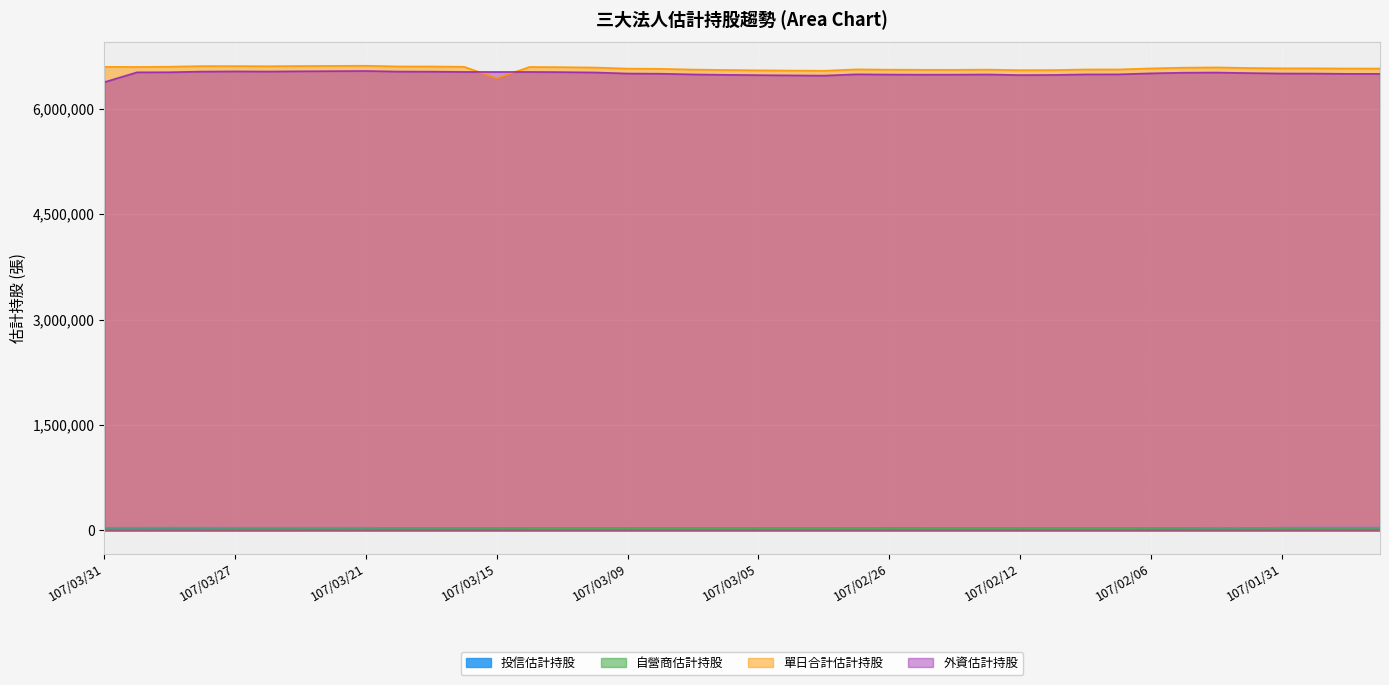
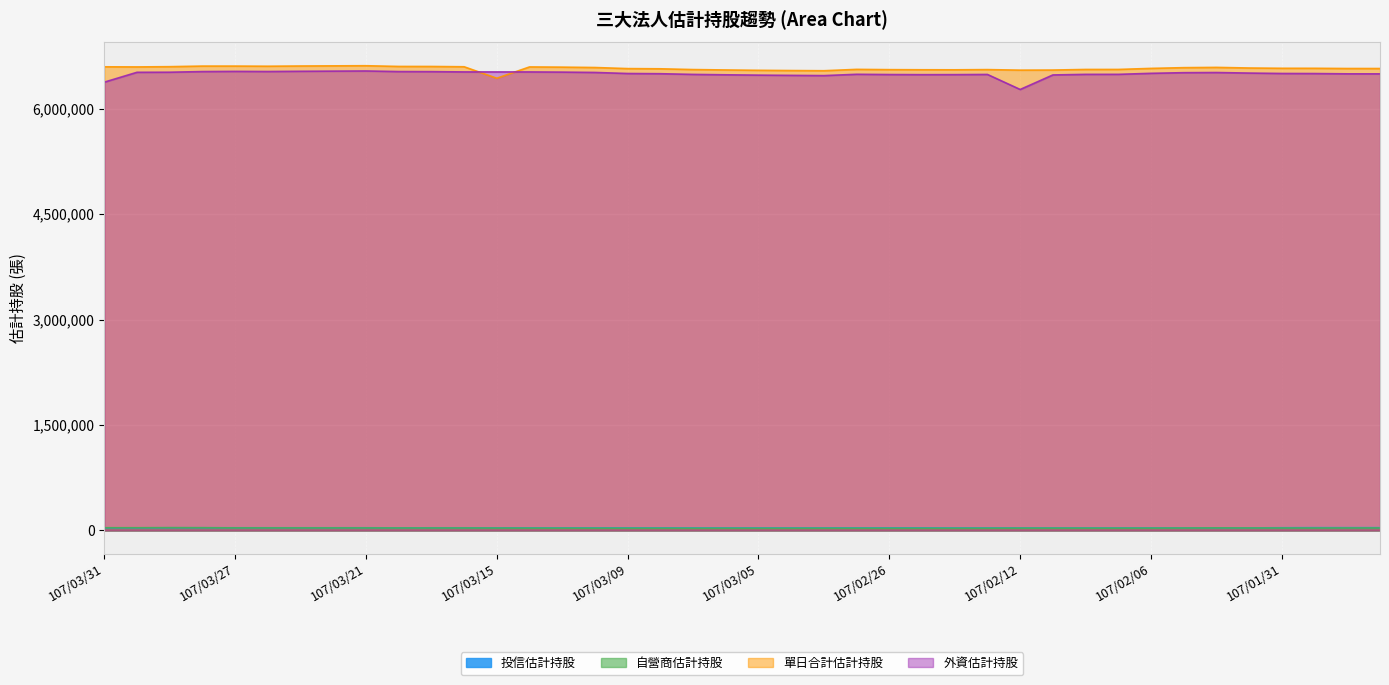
  {
    "自營商估計持股": {
      "107/03/31": "0",
      "107/03/27": "0",
      "107/03/21": "0",
      "107/03/15": "0",
      "107/03/09": "0",
      "107/03/05": "0",
      "107/02/26": "0",
      "107/02/12": "0",
      "107/02/06": "0",
      "107/01/31": "0"
    },
    "單日合計估計持股": {
      "107/03/31": "6,600,000",
      "107/03/27": "6,600,000",
      "107/03/21": "6,600,000",
      "107/03/15": "6,400,000",
      "107/03/09": "6,600,000",
      "107/03/05": "6,500,000",
      "107/02/26": "6,600,000",
      "107/02/12": "6,500,000",
      "107/02/06": "6,600,000",
      "107/01/31": "6,600,000"
    },
    "外資估計持股": {
      "107/03/31": "6,400,000",
      "107/03/27": "6,500,000",
      "107/03/21": "6,500,000",
      "107/03/15": "6,500,000",
      "107/03/09": "6,500,000",
      "107/03/05": "6,500,000",
      "107/02/26": "6,500,000",
-     "107/02/12": "6,500,000",
+     "107/02/12": "6,300,000",
      "107/02/06": "6,500,000",
      "107/01/31": "6,500,000"
    }
  }
